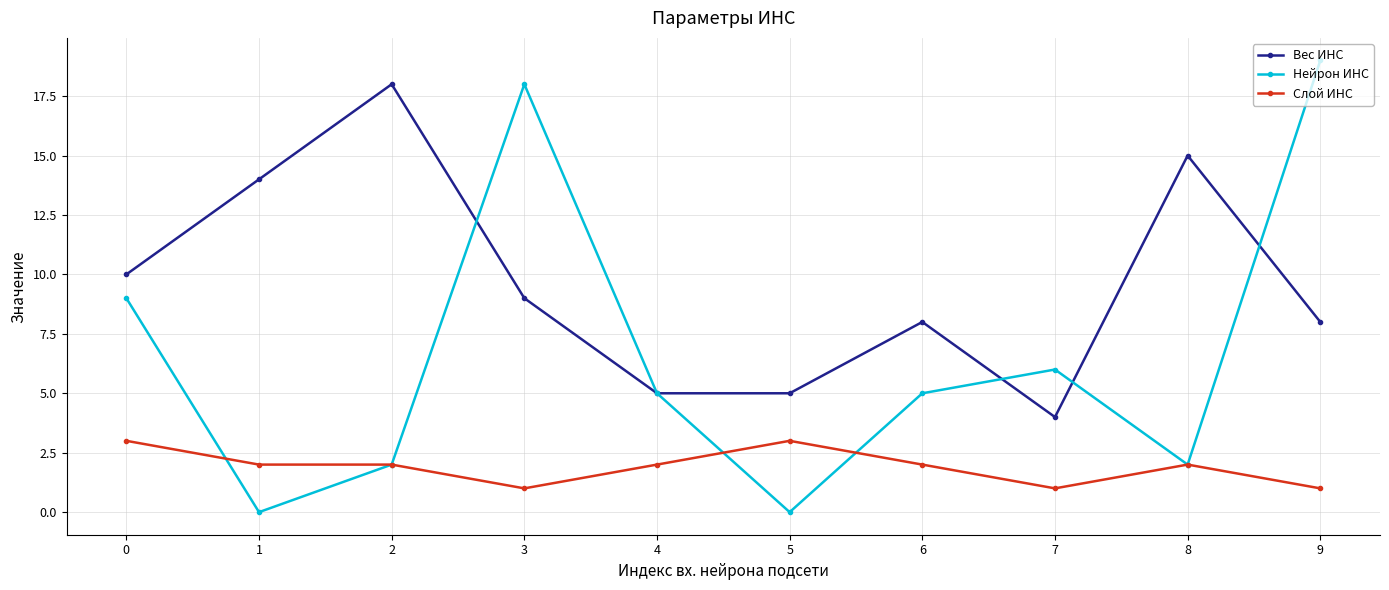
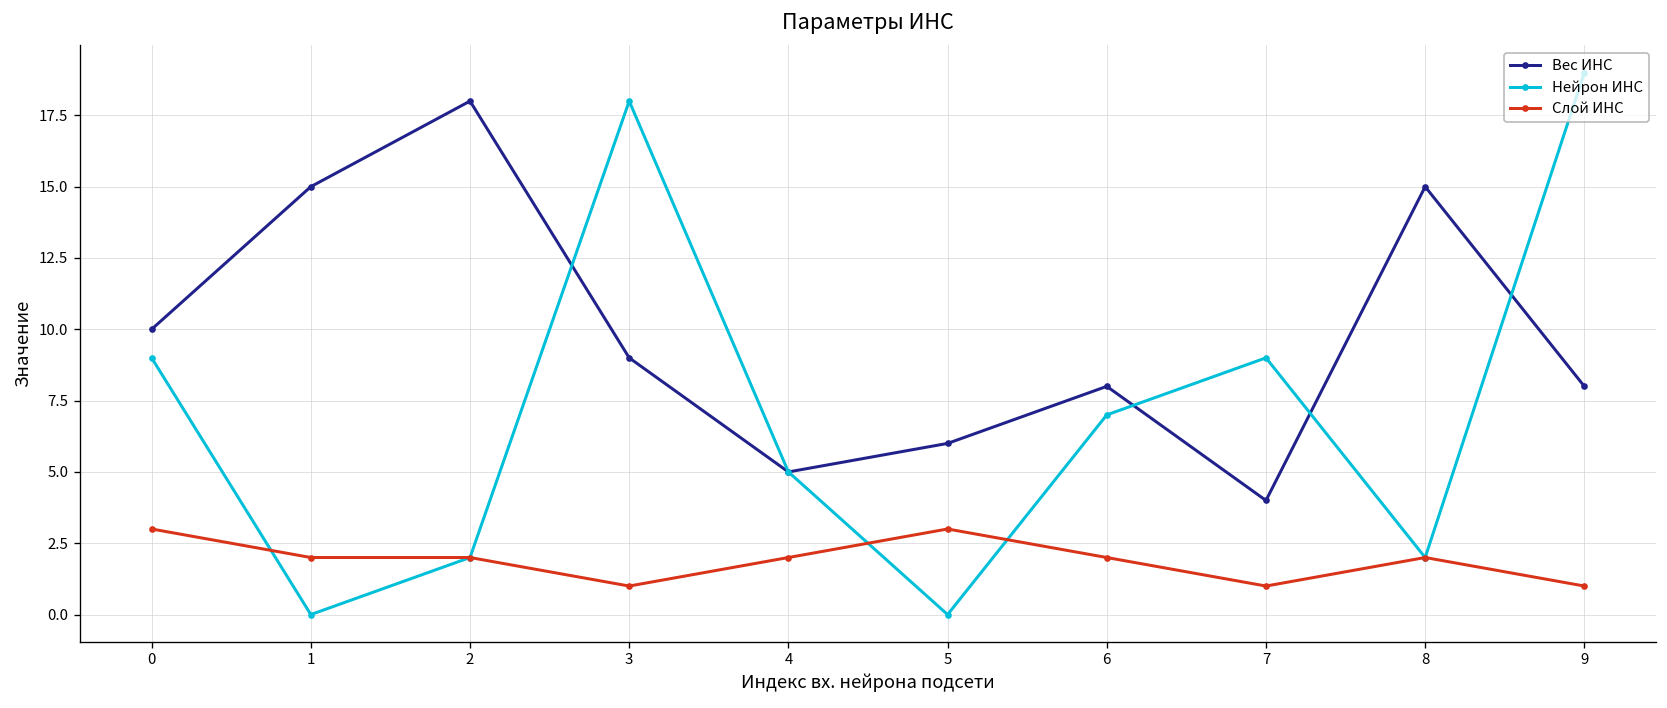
  {
    "Вес ИНС": {
      "0": 10,
-     "1": 14,
+     "1": 15,
      "2": 18,
      "3": 9,
-     "5": 5,
+     "5": 6,
      "6": 8,
      "7": 4,
      "8": 15,
      "9": 8
    },
    "Нейрон ИНС": {
      "0": 9,
      "1": 0,
      "3": 18,
      "5": 0,
-     "6": 5,
-     "7": 6
+     "6": 7,
+     "7": 9
    },
    "Слой ИНС": {
      "0": 3,
      "1": 2,
      "3": 1,
      "4": 2,
      "5": 3,
      "6": 2,
      "7": 1,
      "9": 1
    }
  }
